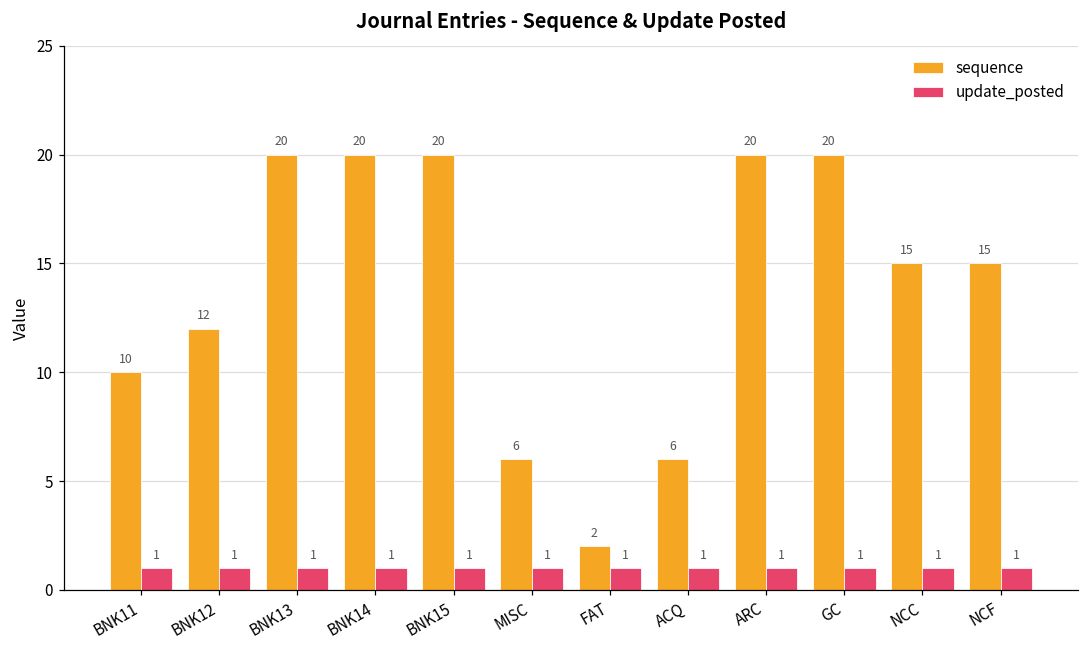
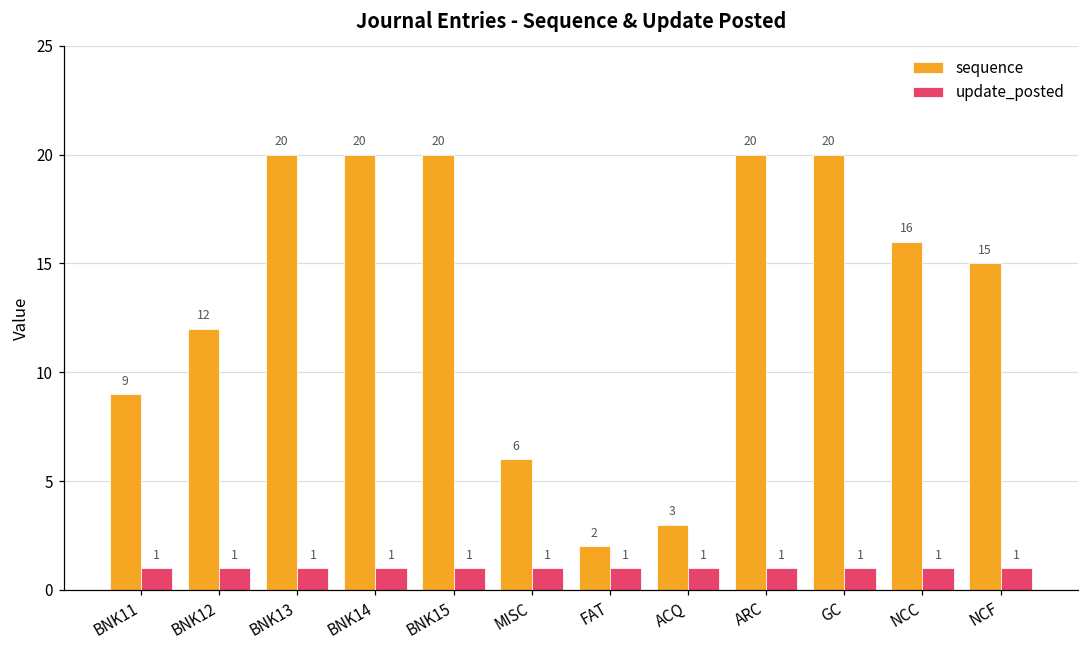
  {
    "sequence": {
-     "BNK11": 10,
+     "BNK11": 9,
      "BNK12": 12,
      "BNK13": 20,
      "BNK14": 20,
      "BNK15": 20,
      "MISC": 6,
      "FAT": 2,
-     "ACQ": 6,
+     "ACQ": 3,
      "ARC": 20,
      "GC": 20,
-     "NCC": 15,
+     "NCC": 16,
      "NCF": 15
    },
    "update_posted": {
      "BNK11": 1,
      "BNK12": 1,
      "BNK13": 1,
      "BNK14": 1,
      "BNK15": 1,
      "MISC": 1,
      "FAT": 1,
      "ACQ": 1,
      "ARC": 1,
      "GC": 1,
      "NCC": 1,
      "NCF": 1
    }
  }
